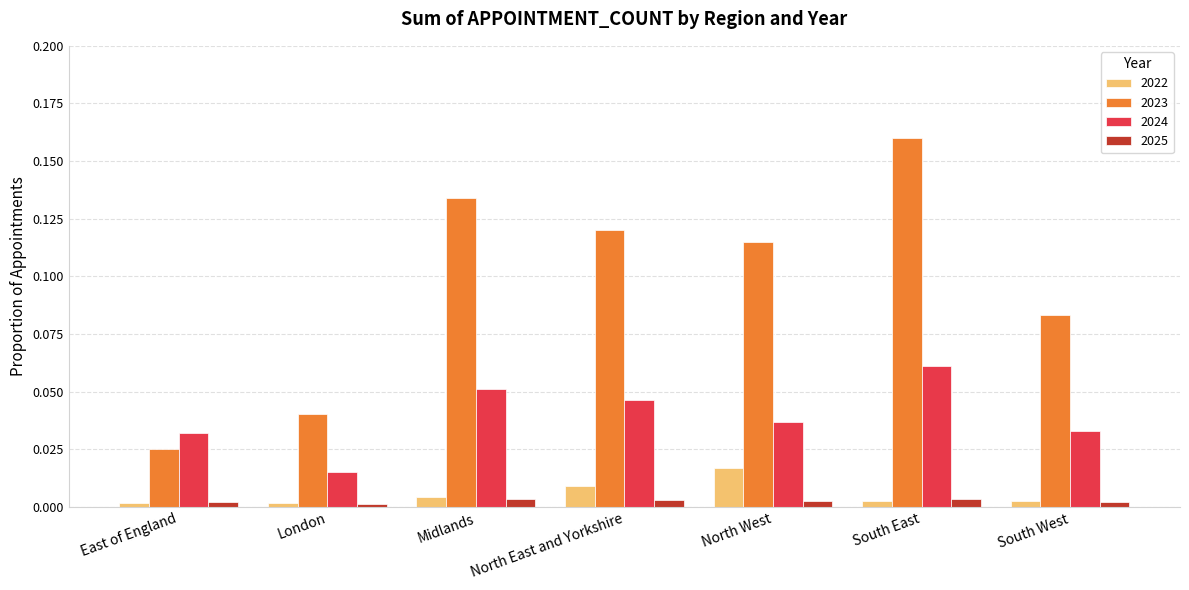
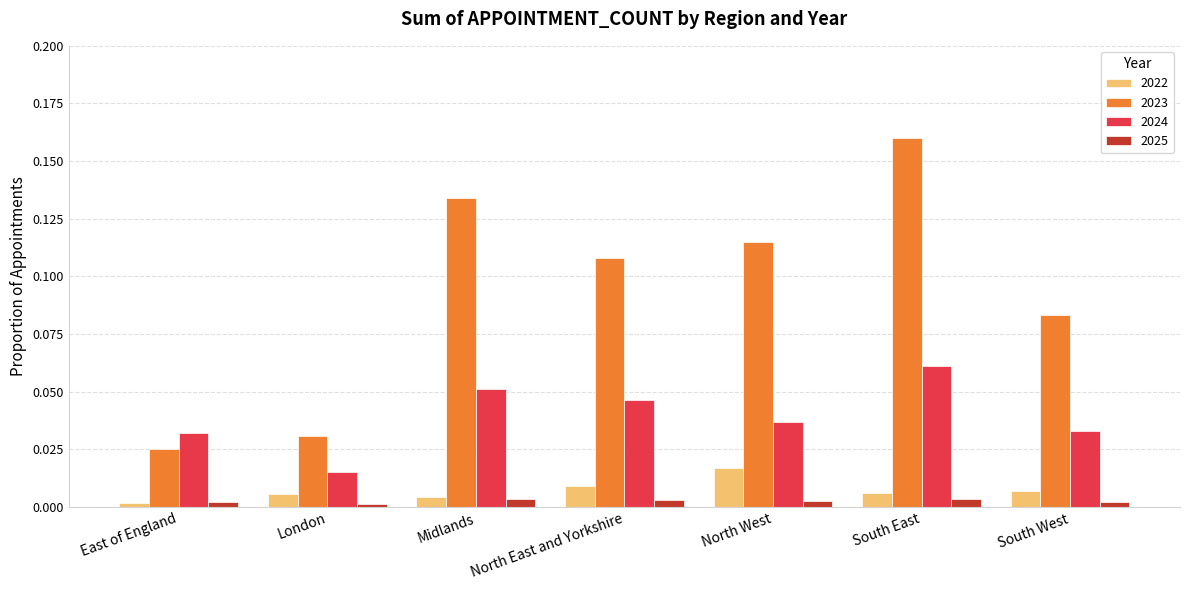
  {
    "2022": {
      "East of England": 0.002,
-     "London": 0.002,
+     "London": 0.006,
      "Midlands": 0.005,
      "North East and Yorkshire": 0.009,
      "North West": 0.017,
-     "South East": 0.003,
-     "South West": 0.003
+     "South East": 0.006,
+     "South West": 0.007
    },
    "2023": {
      "East of England": 0.025,
-     "London": 0.040,
+     "London": 0.031,
      "Midlands": 0.134,
-     "North East and Yorkshire": 0.120,
+     "North East and Yorkshire": 0.108,
      "North West": 0.115,
      "South East": 0.160,
      "South West": 0.083
    }
  }
